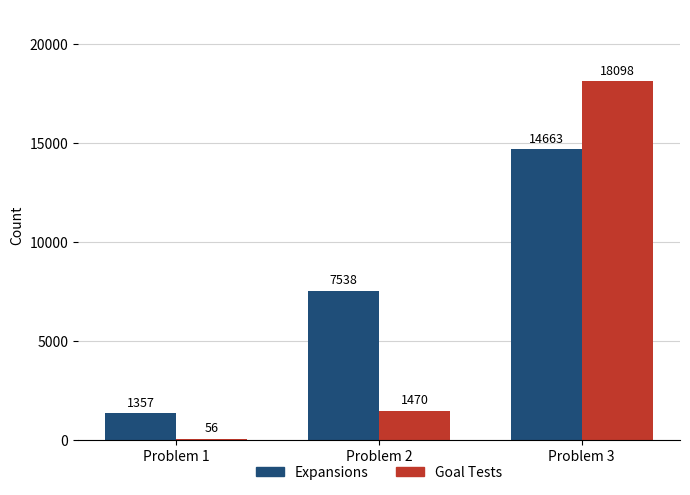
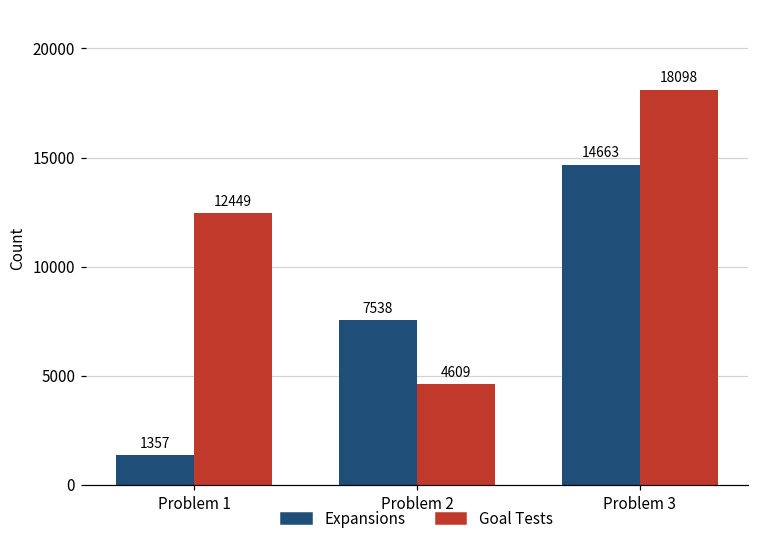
  {
    "Expansions": {
      "Problem 1": 1357,
      "Problem 2": 7538,
      "Problem 3": 14663
    },
    "Goal Tests": {
-     "Problem 1": 56,
-     "Problem 2": 1470,
+     "Problem 1": 12449,
+     "Problem 2": 4609,
      "Problem 3": 18098
    }
  }
